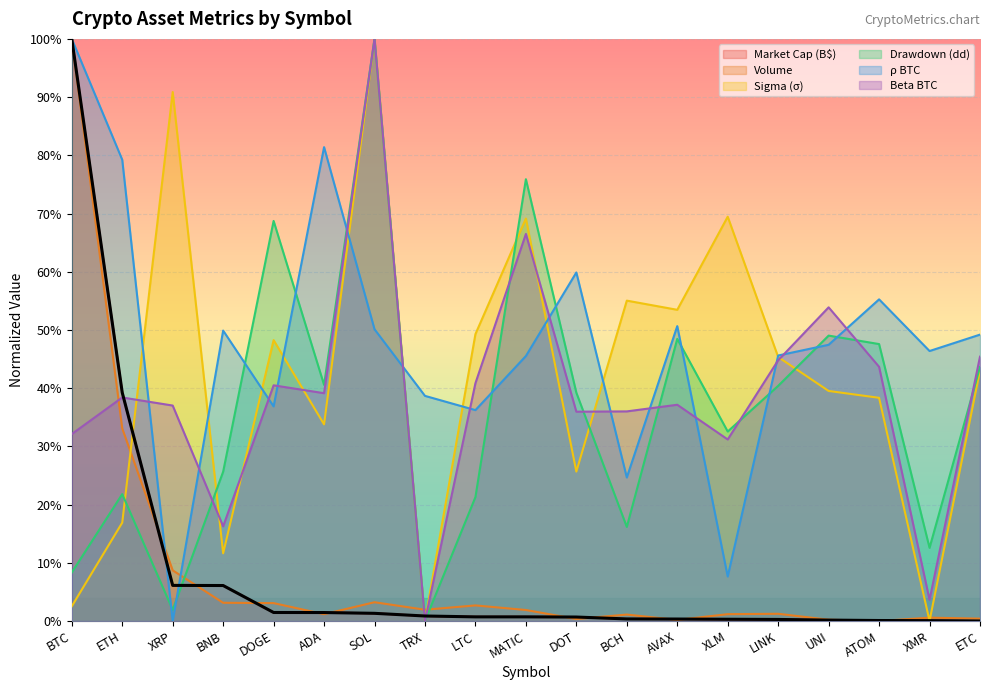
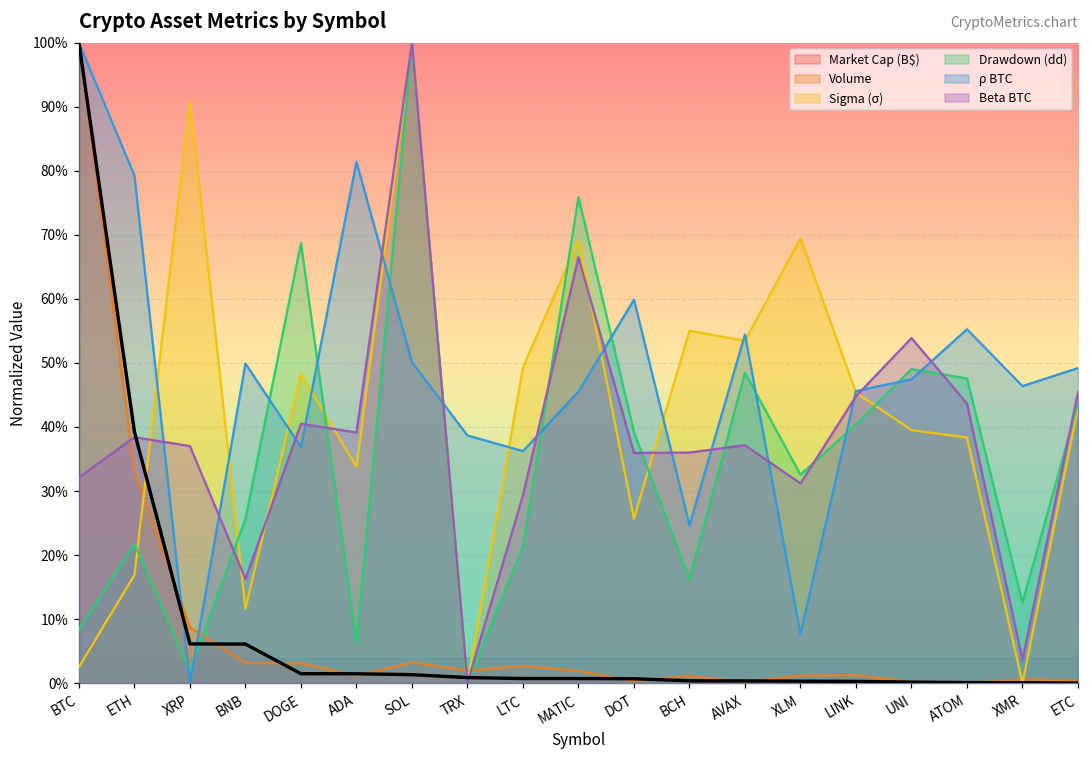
  {
    "Drawdown (dd)": {
      "BTC": "8%",
      "ETH": "22%",
      "BNB": "26%",
      "DOGE": "69%",
-     "ADA": "41%",
+     "ADA": "6%",
      "LTC": "21%",
      "MATIC": "76%",
      "DOT": "39%",
      "BCH": "16%",
      "AVAX": "48%",
      "XLM": "33%",
      "LINK": "40%",
      "UNI": "49%",
      "ATOM": "48%",
      "XMR": "13%",
      "ETC": "44%"
    },
    "ρ BTC": {
      "ETH": "79%",
      "BNB": "50%",
      "DOGE": "37%",
      "ADA": "81%",
      "SOL": "50%",
      "TRX": "39%",
      "LTC": "36%",
      "MATIC": "46%",
      "DOT": "60%",
      "BCH": "25%",
-     "AVAX": "51%",
+     "AVAX": "54%",
      "XLM": "8%",
      "UNI": "47%",
      "ATOM": "55%",
      "XMR": "46%",
      "ETC": "49%"
    },
    "Beta BTC": {
      "BTC": "32%",
      "ETH": "38%",
      "XRP": "37%",
      "BNB": "16%",
      "DOGE": "40%",
      "ADA": "39%",
-     "LTC": "41%",
+     "LTC": "29%",
      "MATIC": "66%",
      "DOT": "36%",
      "BCH": "36%",
      "AVAX": "37%",
      "XLM": "31%",
      "LINK": "45%",
      "UNI": "54%",
      "ATOM": "44%",
      "ETC": "45%"
    }
  }
